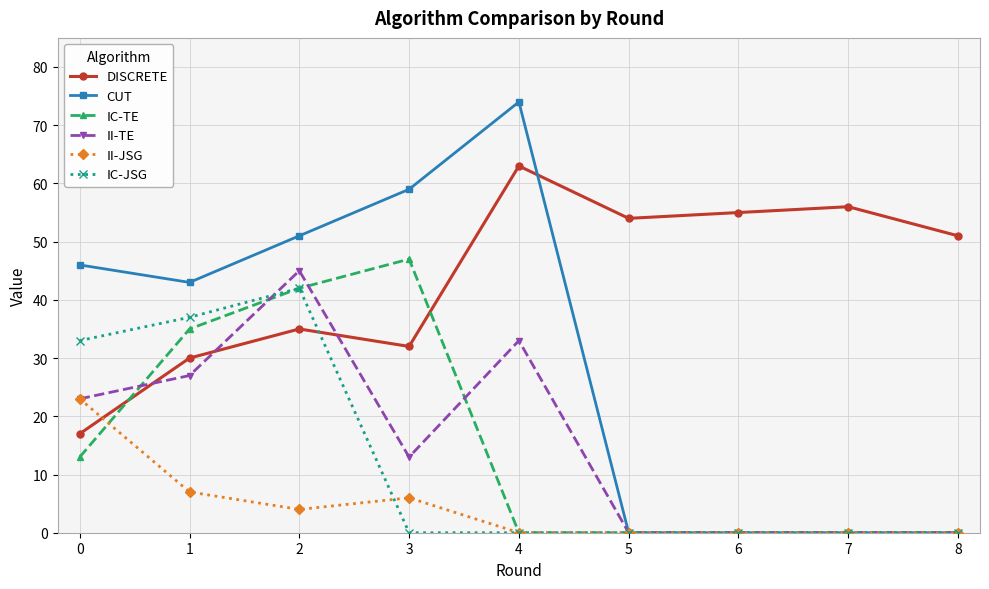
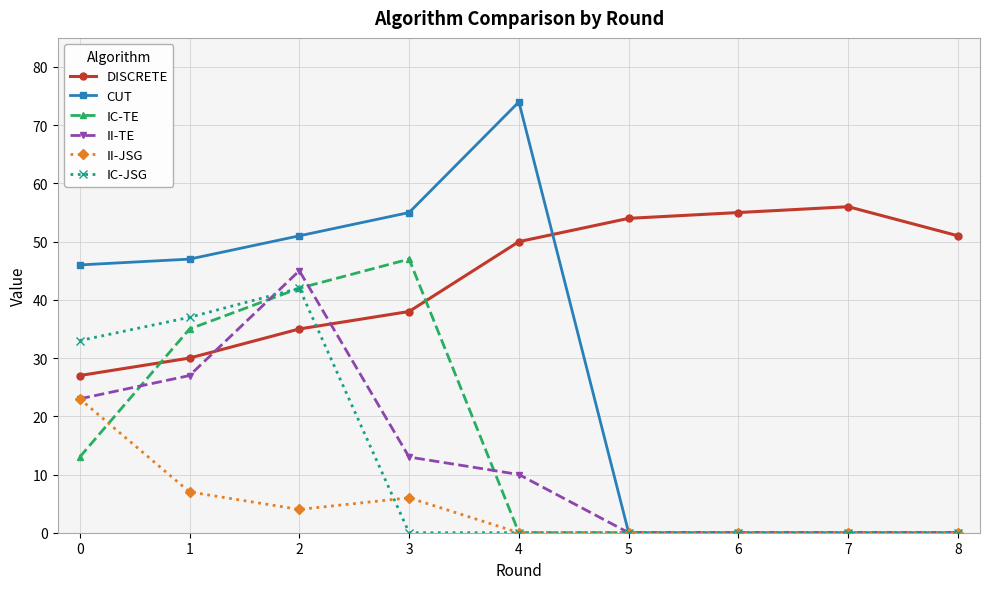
  {
    "DISCRETE": {
-     "0": 17,
+     "0": 27,
      "1": 30,
      "2": 35,
-     "3": 32,
-     "4": 63,
+     "3": 38,
+     "4": 50,
      "5": 54,
      "6": 55,
      "7": 56,
      "8": 51
    },
    "CUT": {
      "0": 46,
-     "1": 43,
+     "1": 47,
      "2": 51,
-     "3": 59,
+     "3": 55,
      "4": 74
    },
    "II-TE": {
      "1": 27,
      "2": 45,
      "3": 13,
-     "4": 33
+     "4": 10
    },
    "II-JSG": {
      "1": 7,
      "2": 4,
      "3": 6
    }
  }
